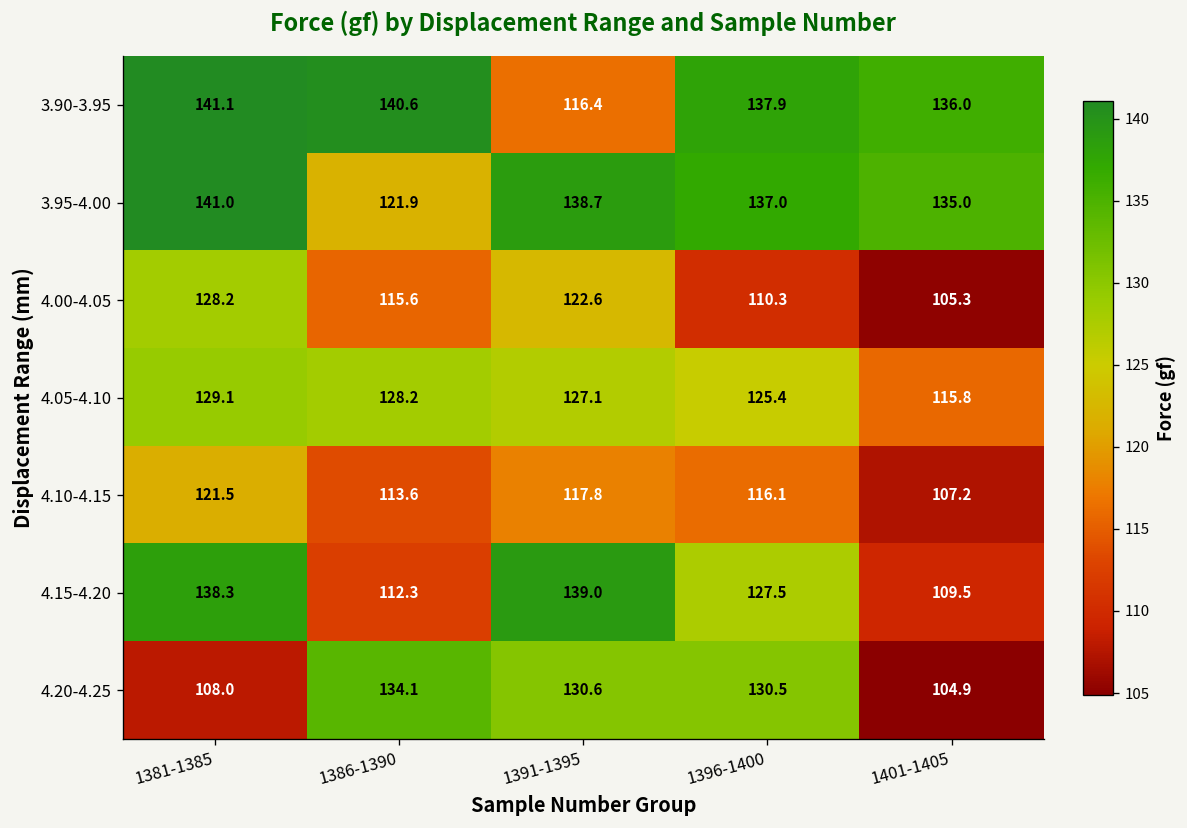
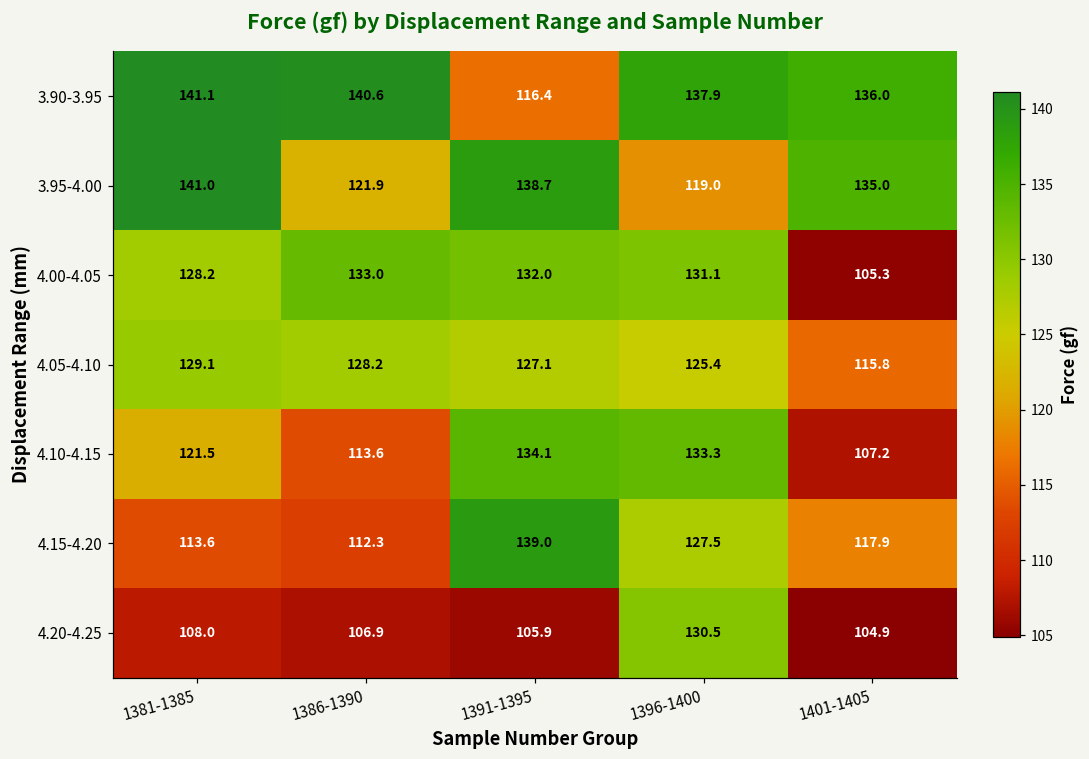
  {
    "3.90-3.95": {
      "1381-1385": 141.1,
      "1386-1390": 140.6,
      "1391-1395": 116.4,
      "1396-1400": 137.9,
      "1401-1405": 136.0
    },
    "3.95-4.00": {
      "1381-1385": 141.0,
      "1386-1390": 121.9,
      "1391-1395": 138.7,
-     "1396-1400": 137.0,
+     "1396-1400": 119.0,
      "1401-1405": 135.0
    },
    "4.00-4.05": {
      "1381-1385": 128.2,
-     "1386-1390": 115.6,
-     "1391-1395": 122.6,
-     "1396-1400": 110.3,
+     "1386-1390": 133.0,
+     "1391-1395": 132.0,
+     "1396-1400": 131.1,
      "1401-1405": 105.3
    },
    "4.05-4.10": {
      "1381-1385": 129.1,
      "1386-1390": 128.2,
      "1391-1395": 127.1,
      "1396-1400": 125.4,
      "1401-1405": 115.8
    },
    "4.10-4.15": {
      "1381-1385": 121.5,
      "1386-1390": 113.6,
-     "1391-1395": 117.8,
-     "1396-1400": 116.1,
+     "1391-1395": 134.1,
+     "1396-1400": 133.3,
      "1401-1405": 107.2
    },
    "4.15-4.20": {
-     "1381-1385": 138.3,
+     "1381-1385": 113.6,
      "1386-1390": 112.3,
      "1391-1395": 139.0,
      "1396-1400": 127.5,
-     "1401-1405": 109.5
+     "1401-1405": 117.9
    },
    "4.20-4.25": {
      "1381-1385": 108.0,
-     "1386-1390": 134.1,
-     "1391-1395": 130.6,
+     "1386-1390": 106.9,
+     "1391-1395": 105.9,
      "1396-1400": 130.5,
      "1401-1405": 104.9
    }
  }
